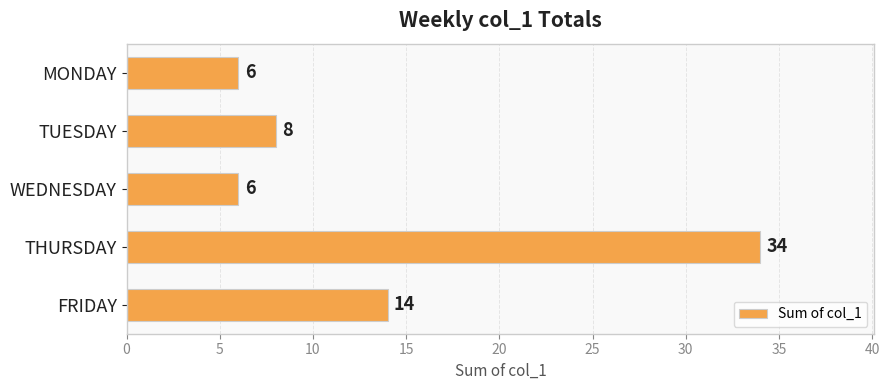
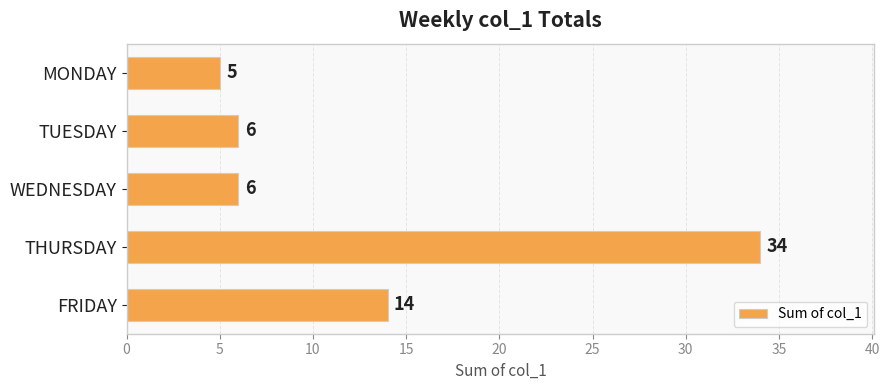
  {
-   "MONDAY": 6,
-   "TUESDAY": 8,
+   "MONDAY": 5,
+   "TUESDAY": 6,
    "WEDNESDAY": 6,
    "THURSDAY": 34,
    "FRIDAY": 14
  }
